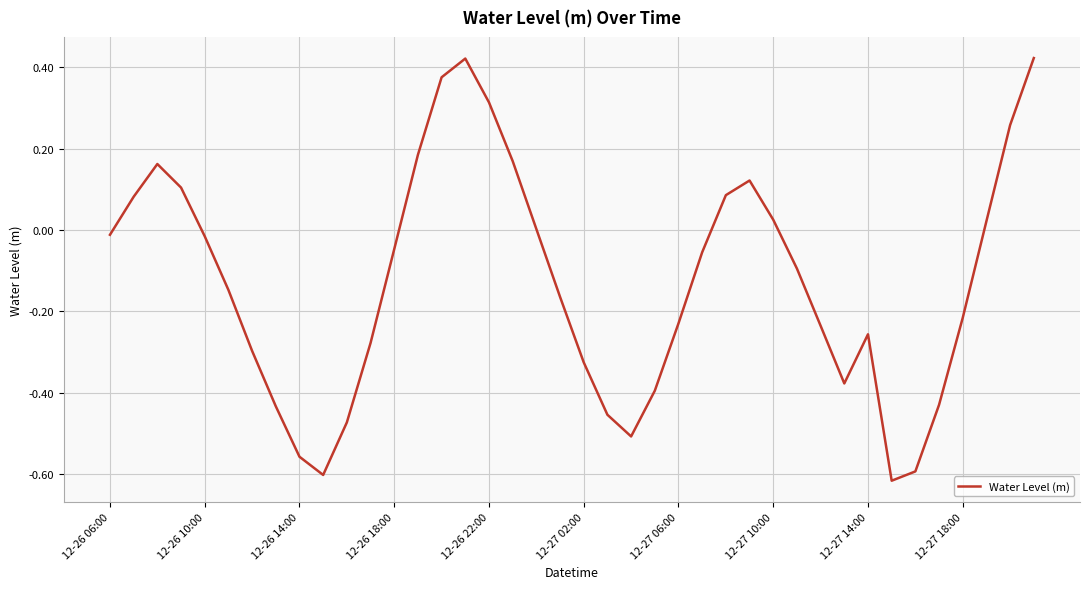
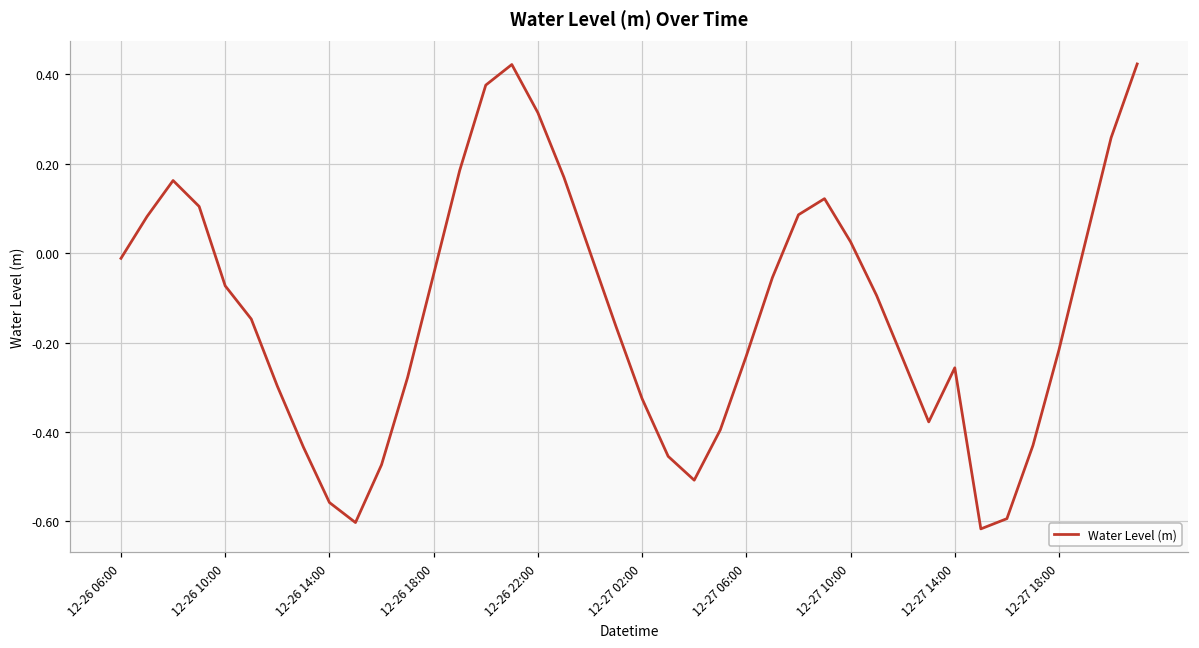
  {
    "12-26 06:00": -0.01,
-   "12-26 10:00": -0.02,
+   "12-26 10:00": -0.07,
    "12-26 14:00": -0.56,
    "12-26 18:00": -0.05,
    "12-26 22:00": 0.31,
    "12-27 02:00": -0.33,
    "12-27 06:00": -0.23,
    "12-27 10:00": 0.03,
    "12-27 14:00": -0.26,
    "12-27 18:00": -0.22
  }
